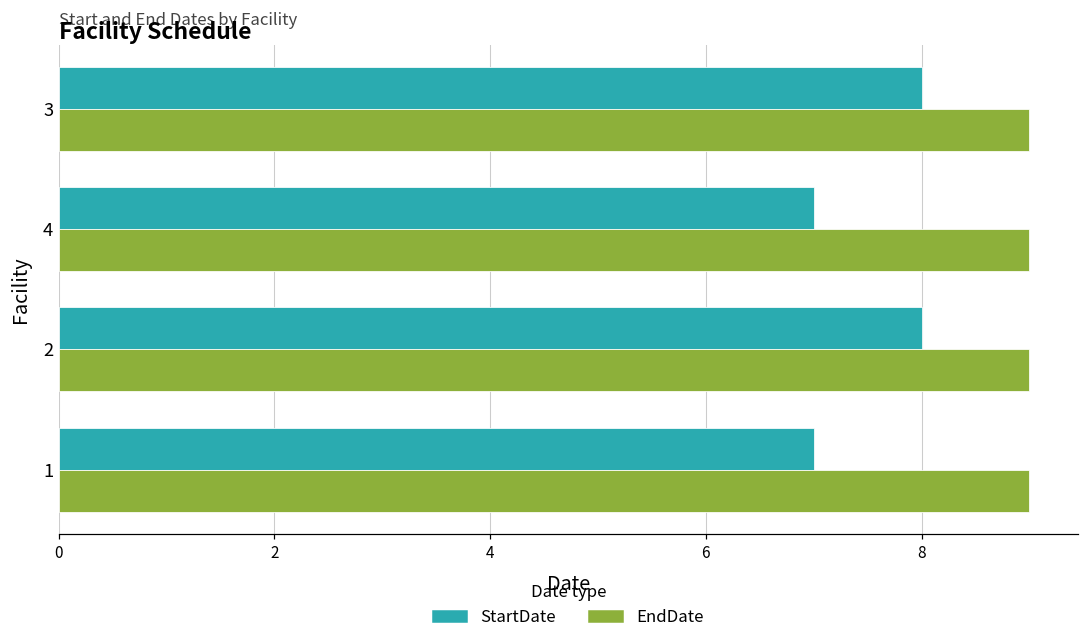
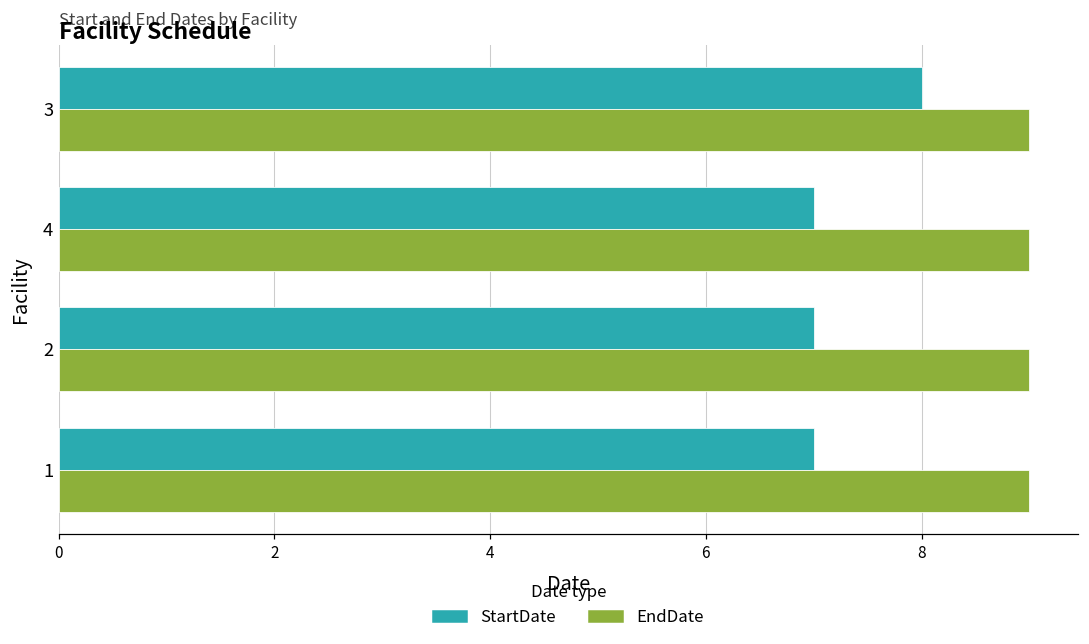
  {
    "StartDate": {
      "3": 8,
      "4": 7,
-     "2": 8,
+     "2": 7,
      "1": 7
    },
    "EndDate": {
      "3": 9,
      "4": 9,
      "2": 9,
      "1": 9
    }
  }
